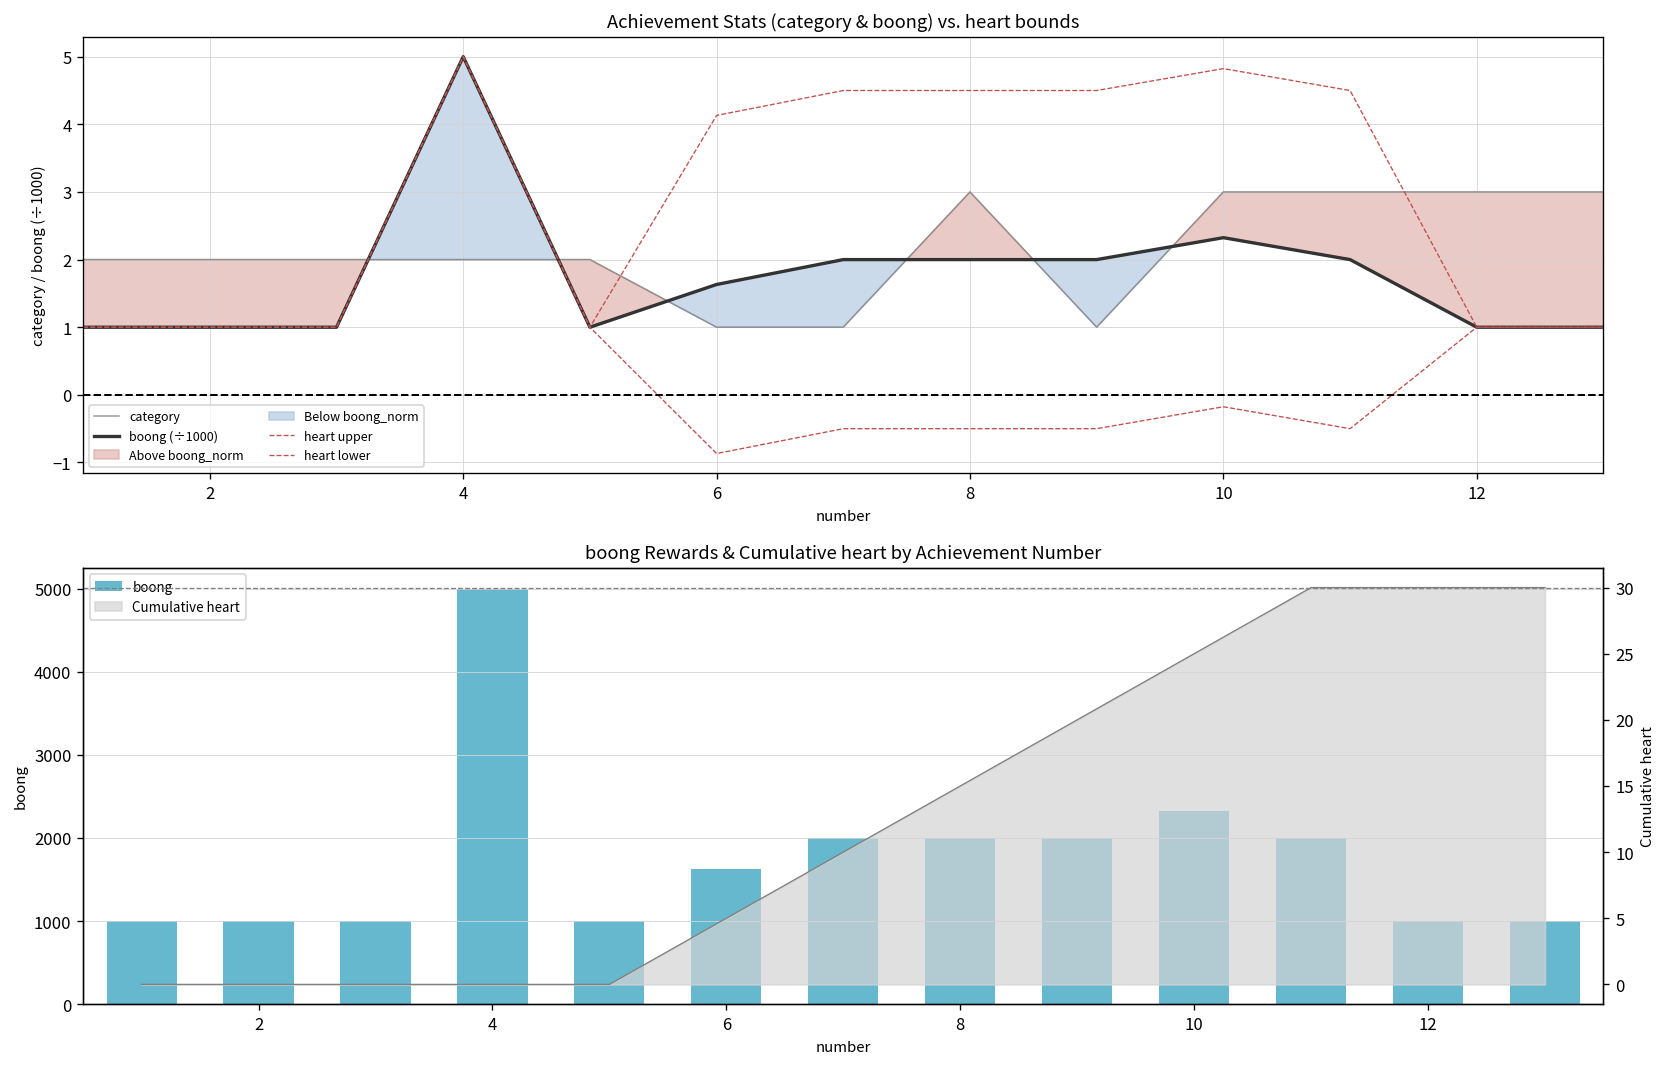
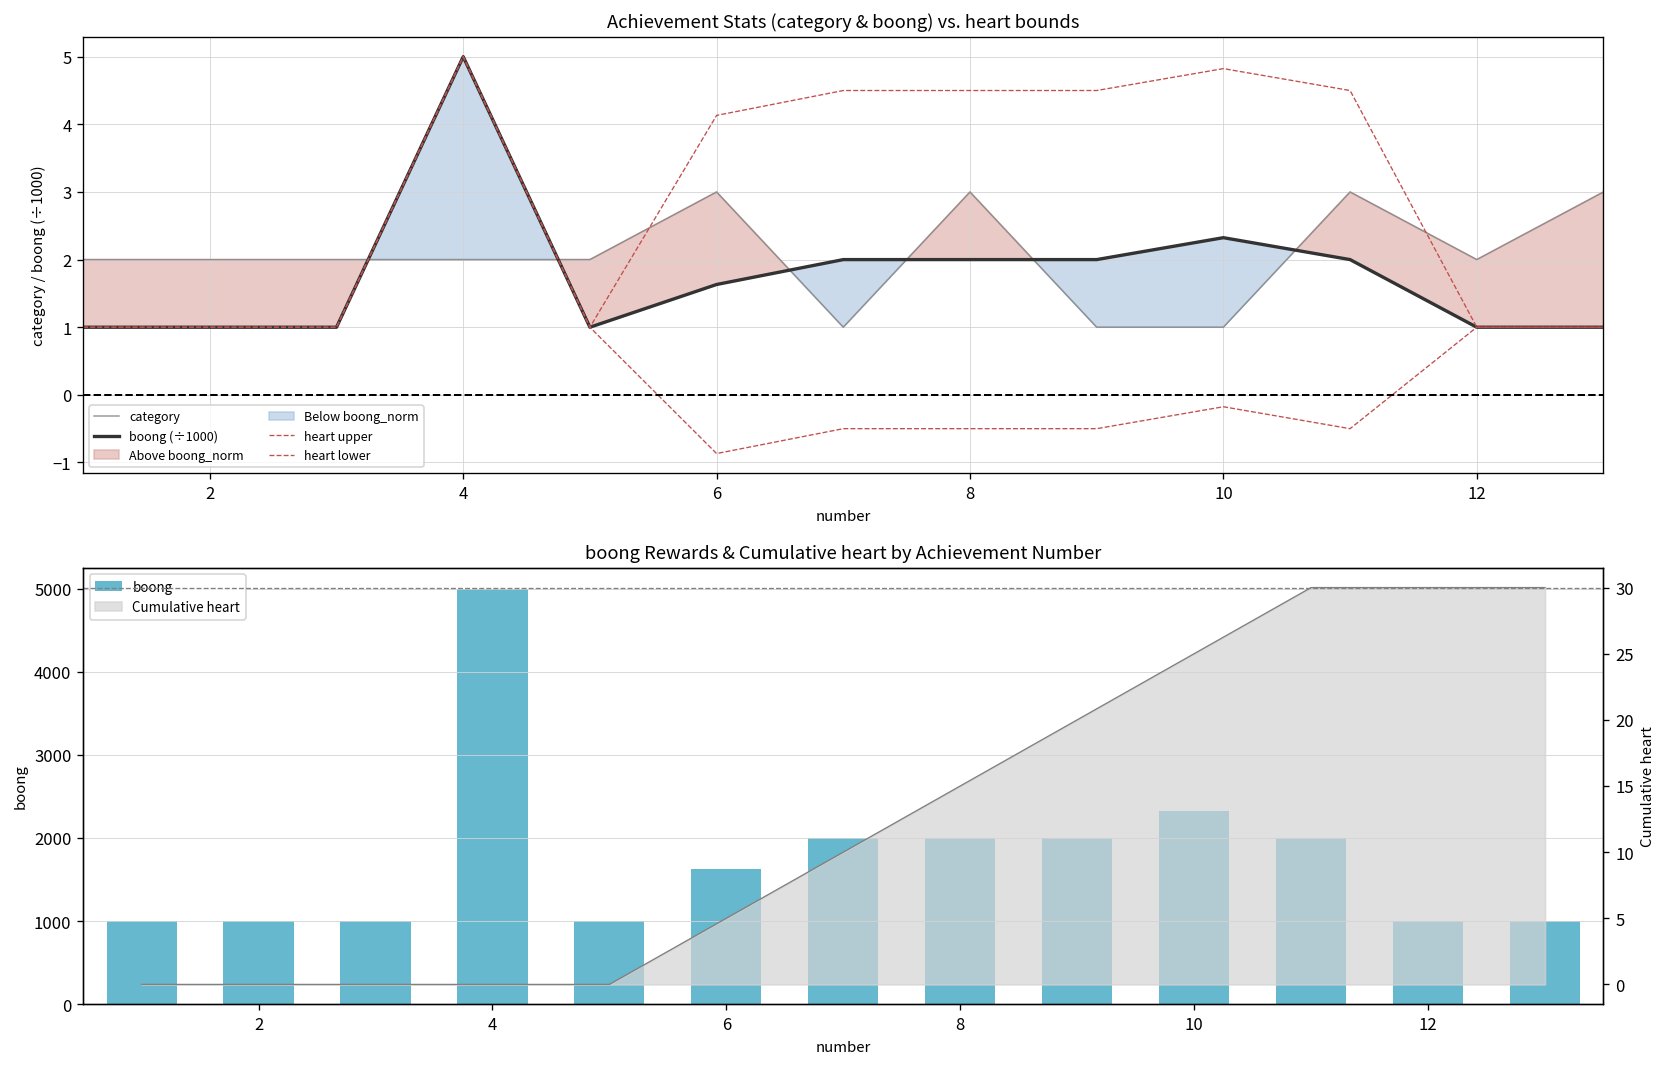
  {
    "Achievement Stats (category & boong) vs. heart bounds": {
      "category": {
        "2": 2,
        "4": 2,
-       "6": 1,
+       "6": 3,
        "8": 3,
-       "10": 3,
-       "12": 3
+       "10": 1,
+       "12": 2
      },
      "boong (÷1000)": {
        "6": 1.6,
        "8": 2,
        "10": 2.3
      }
    }
  }
